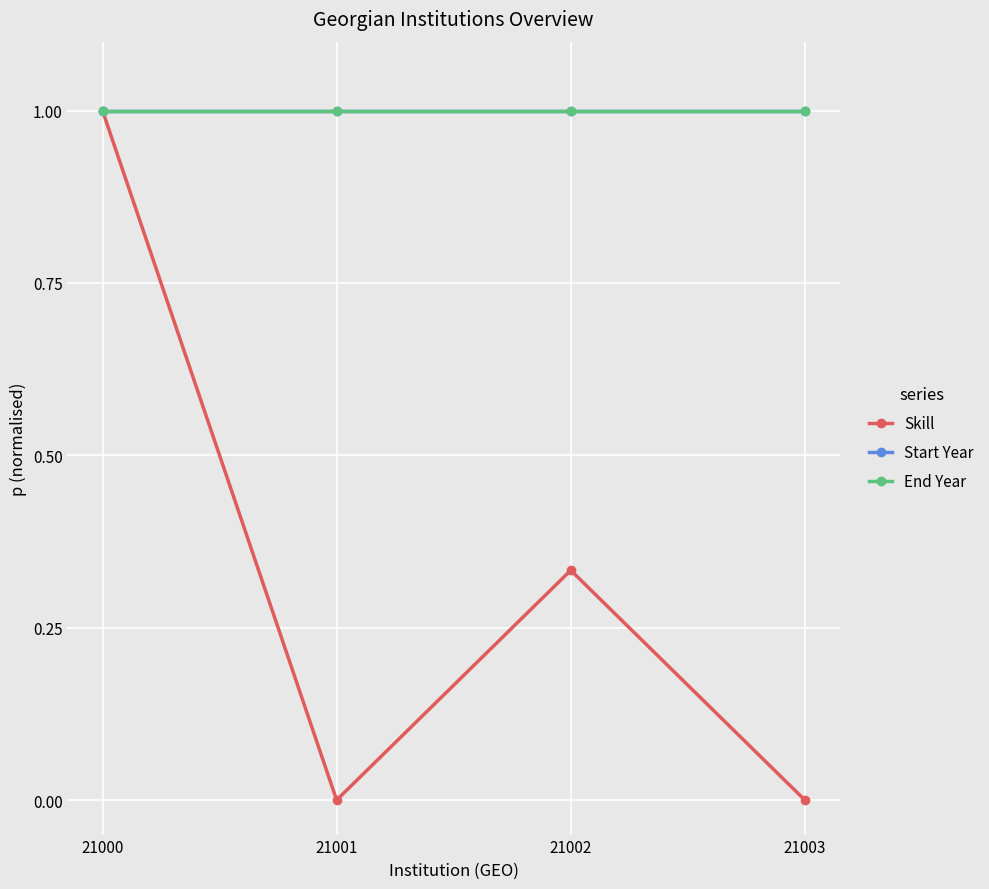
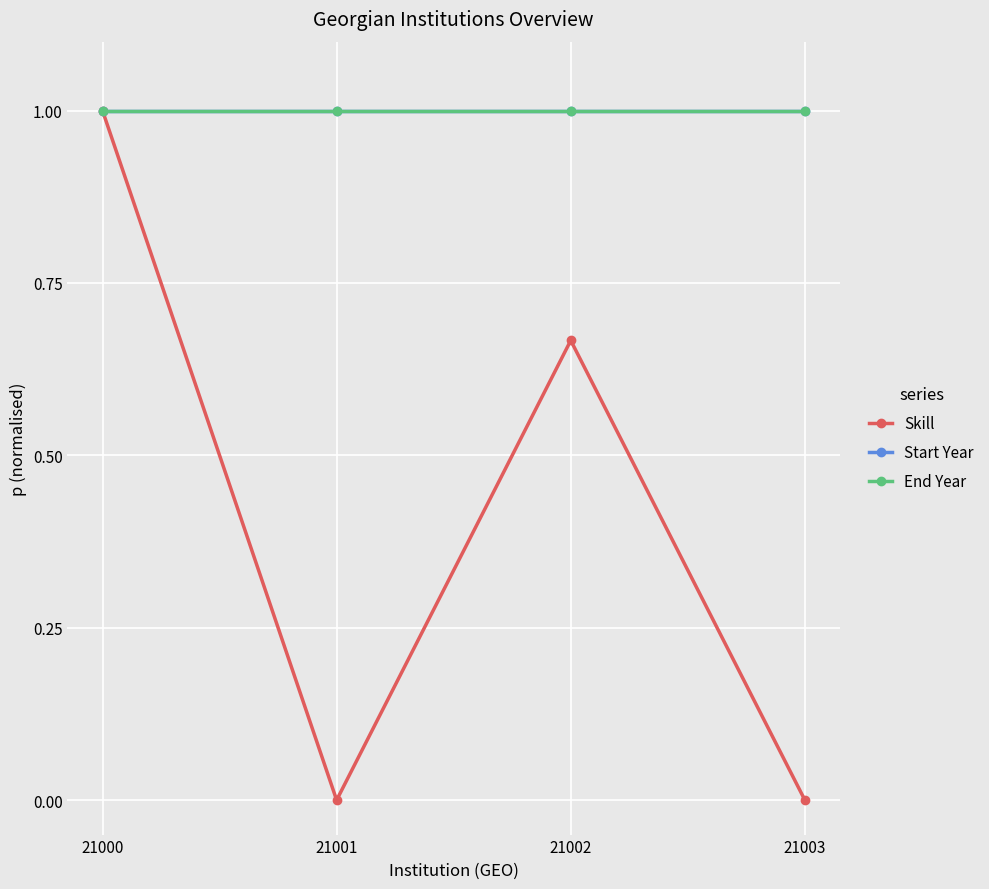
  {
    "Skill": {
      "21001": 0.00,
-     "21002": 0.33,
+     "21002": 0.67,
      "21003": 0.00
    },
    "End Year": {
      "21001": 1.00,
      "21002": 1.00,
      "21003": 1.00
    }
  }
